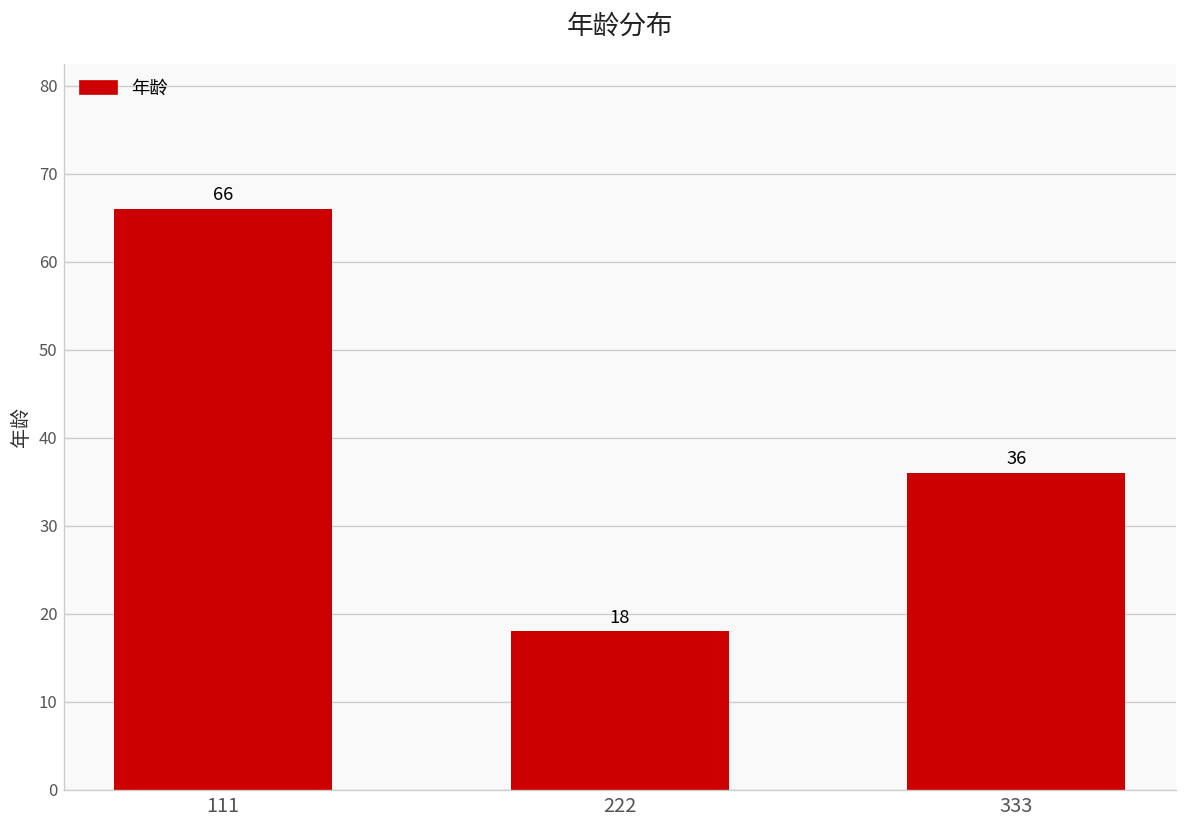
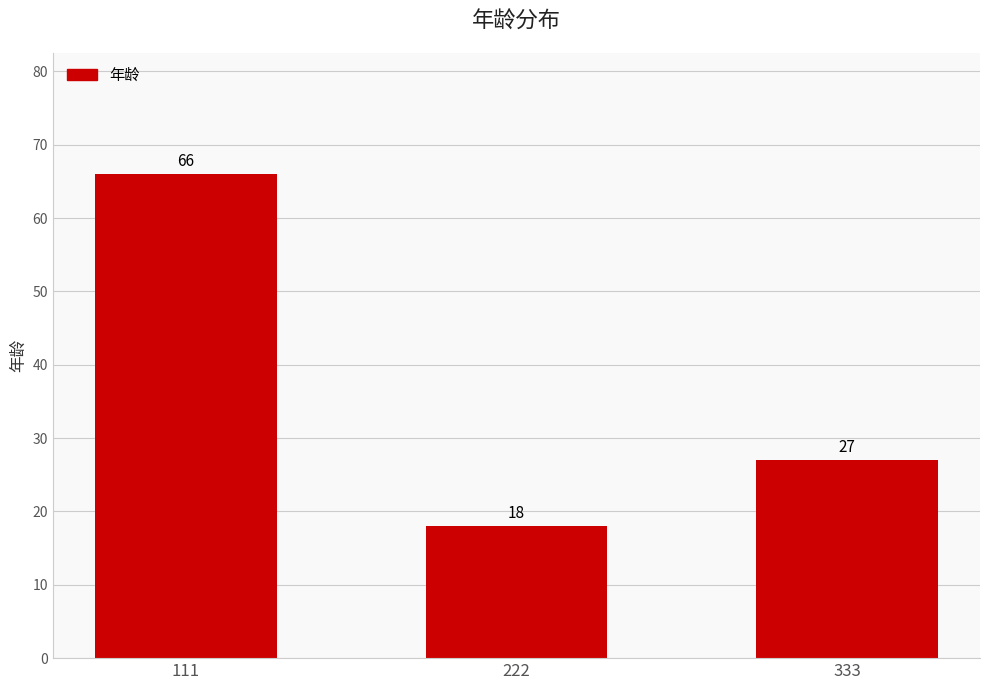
  {
    "111": 66,
    "222": 18,
-   "333": 36
+   "333": 27
  }
